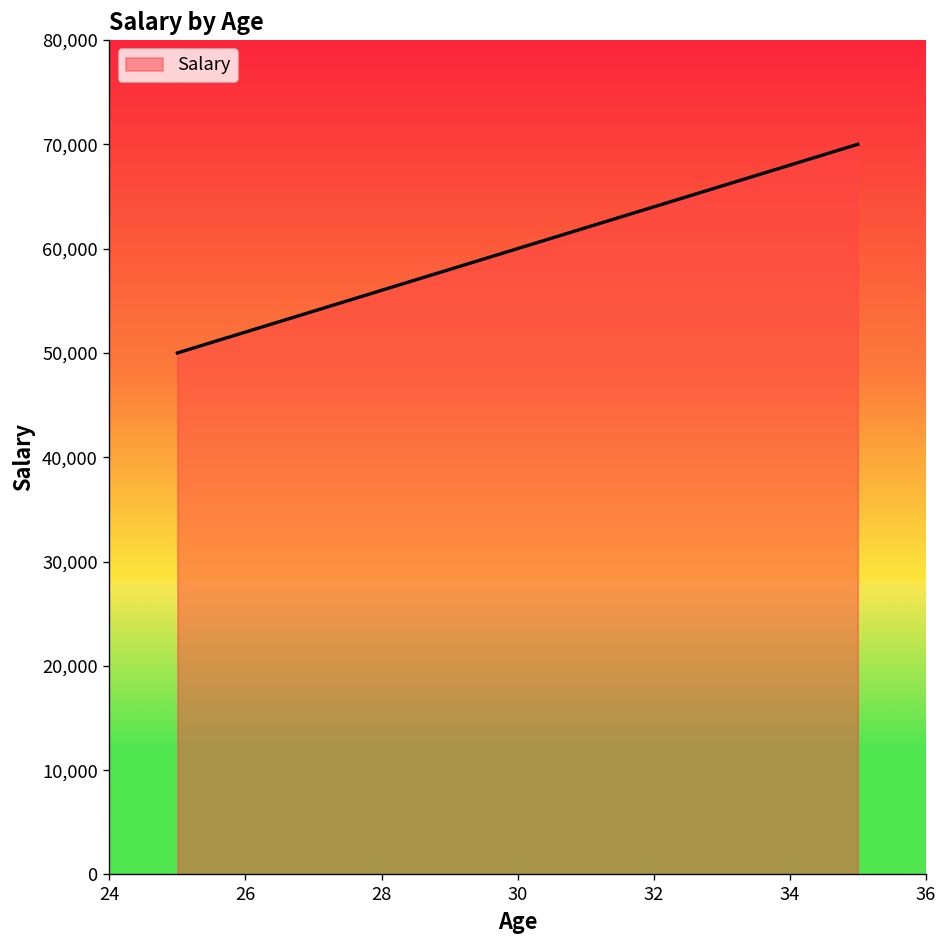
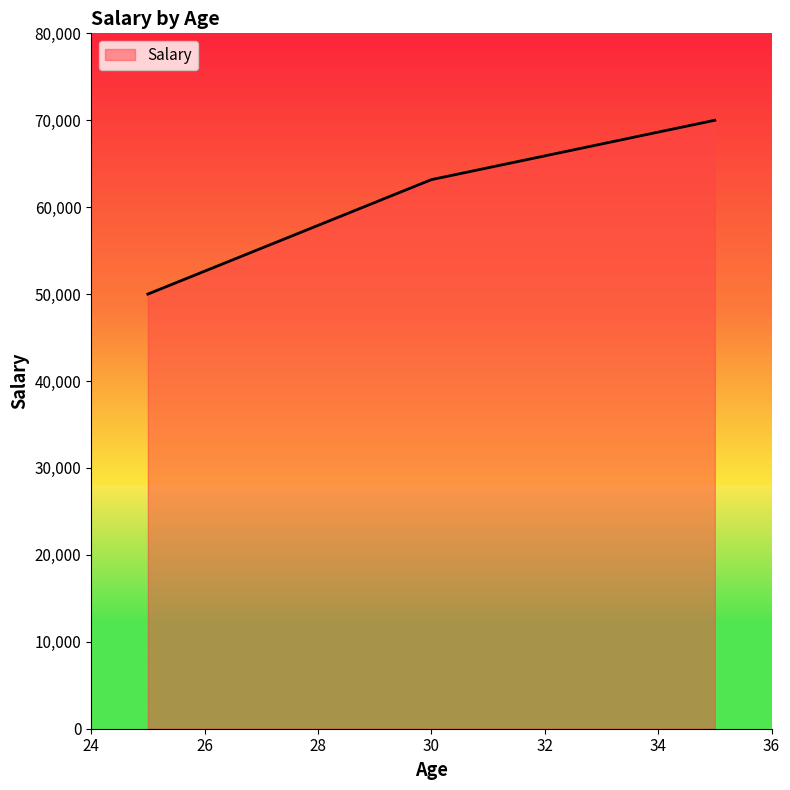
  {
-   "30": "60,000"
+   "30": "63,000"
  }
